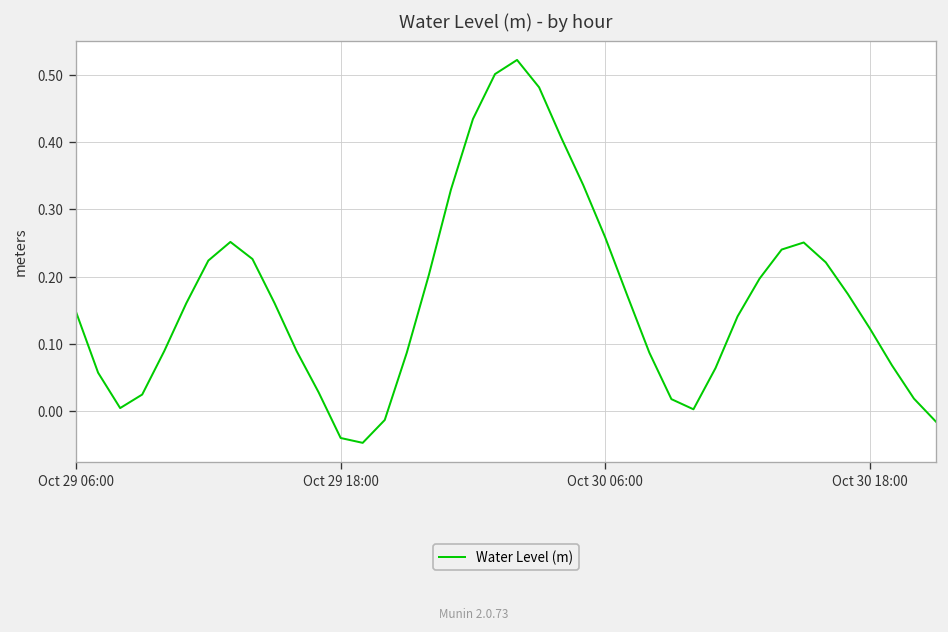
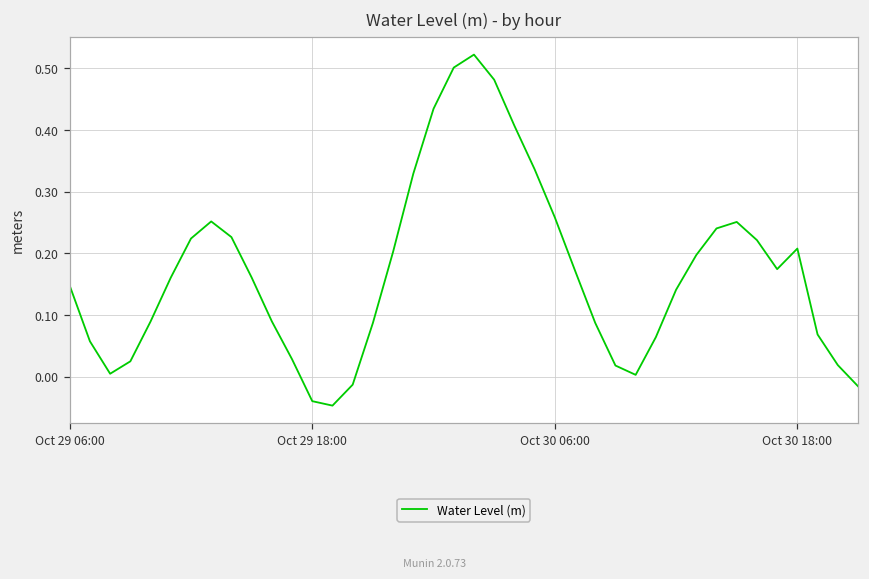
  {
    "Oct 29 06:00": 0.15,
    "Oct 29 18:00": -0.04,
    "Oct 30 06:00": 0.26,
-   "Oct 30 18:00": 0.12
+   "Oct 30 18:00": 0.21
  }
